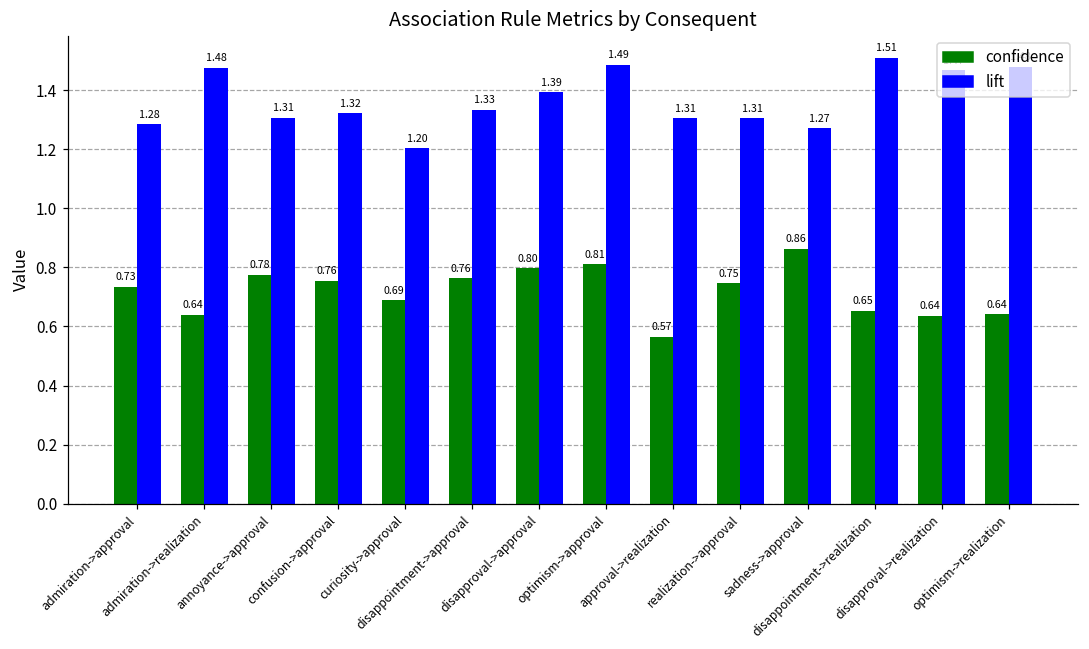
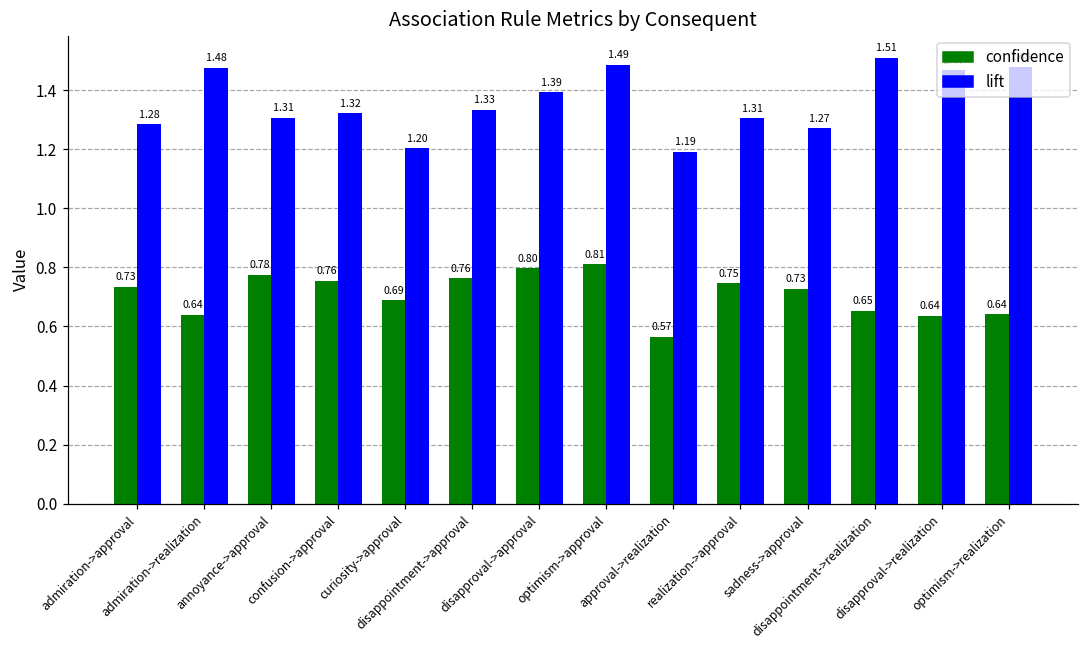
  {
    "confidence": {
      "admiration->approval": 0.73,
      "admiration->realization": 0.64,
      "annoyance->approval": 0.78,
      "confusion->approval": 0.76,
      "curiosity->approval": 0.69,
      "disappointment->approval": 0.76,
      "disapproval->approval": 0.80,
      "optimism->approval": 0.81,
      "approval->realization": 0.57,
      "realization->approval": 0.75,
-     "sadness->approval": 0.86,
+     "sadness->approval": 0.73,
      "disappointment->realization": 0.65,
      "disapproval->realization": 0.64,
      "optimism->realization": 0.64
    },
    "lift": {
      "admiration->approval": 1.28,
      "admiration->realization": 1.48,
      "annoyance->approval": 1.31,
      "confusion->approval": 1.32,
      "curiosity->approval": 1.20,
      "disappointment->approval": 1.33,
      "disapproval->approval": 1.39,
      "optimism->approval": 1.49,
-     "approval->realization": 1.31,
+     "approval->realization": 1.19,
      "realization->approval": 1.31,
      "sadness->approval": 1.27,
      "disappointment->realization": 1.51
    }
  }
